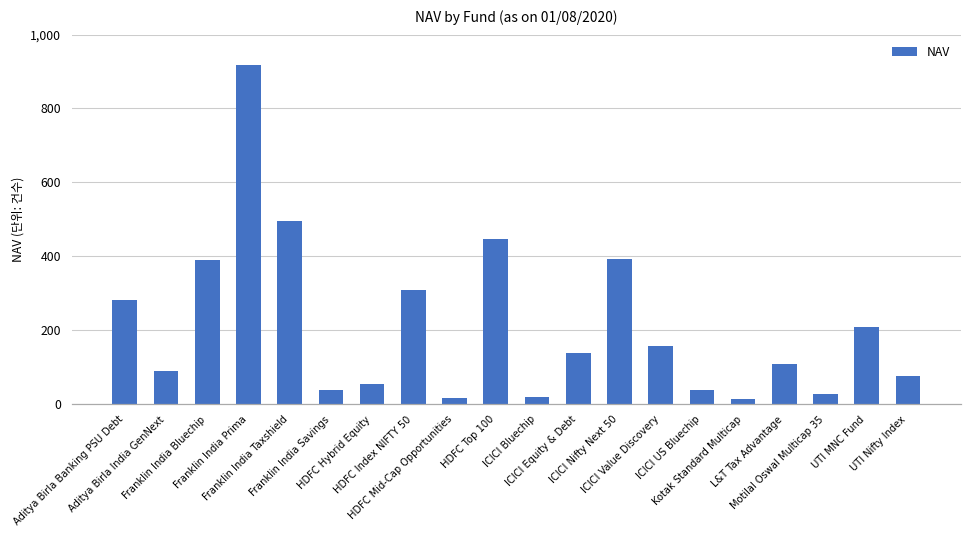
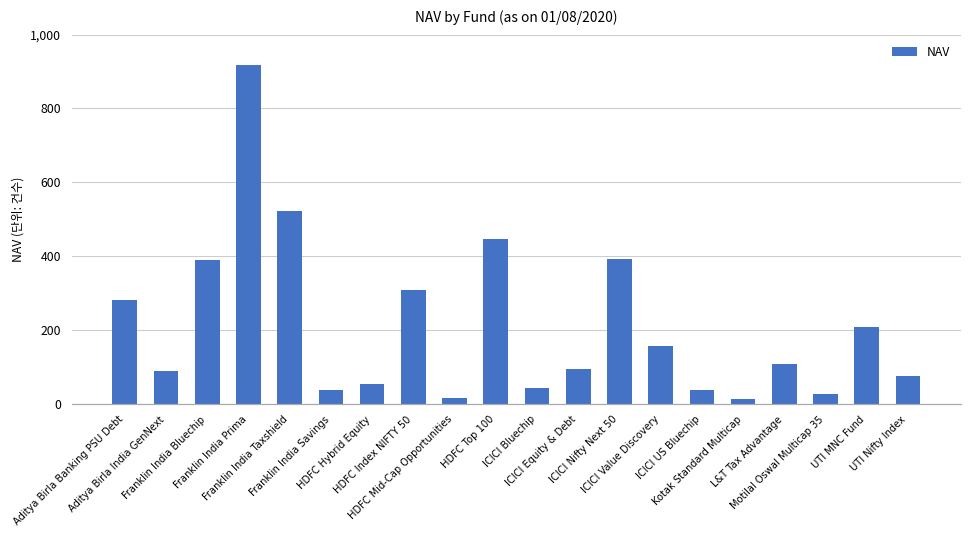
  {
    "Aditya Birla Banking PSU Debt": 280,
    "Aditya Birla India GenNext": 90,
    "Franklin India Bluechip": 390,
    "Franklin India Prima": 920,
-   "Franklin India Taxshield": 490,
+   "Franklin India Taxshield": 520,
    "Franklin India Savings": 40,
    "HDFC Hybrid Equity": 50,
    "HDFC Index NIFTY 50": 310,
    "HDFC Mid-Cap Opportunities": 20,
    "HDFC Top 100": 450,
-   "ICICI Bluechip": 20,
-   "ICICI Equity & Debt": 140,
+   "ICICI Bluechip": 40,
+   "ICICI Equity & Debt": 90,
    "ICICI Nifty Next 50": 390,
    "ICICI Value Discovery": 150,
    "ICICI US Bluechip": 40,
    "Kotak Standard Multicap": 10,
    "L&T Tax Advantage": 110,
    "Motilal Oswal Multicap 35": 20,
    "UTI MNC Fund": 210,
    "UTI Nifty Index": 70
  }
